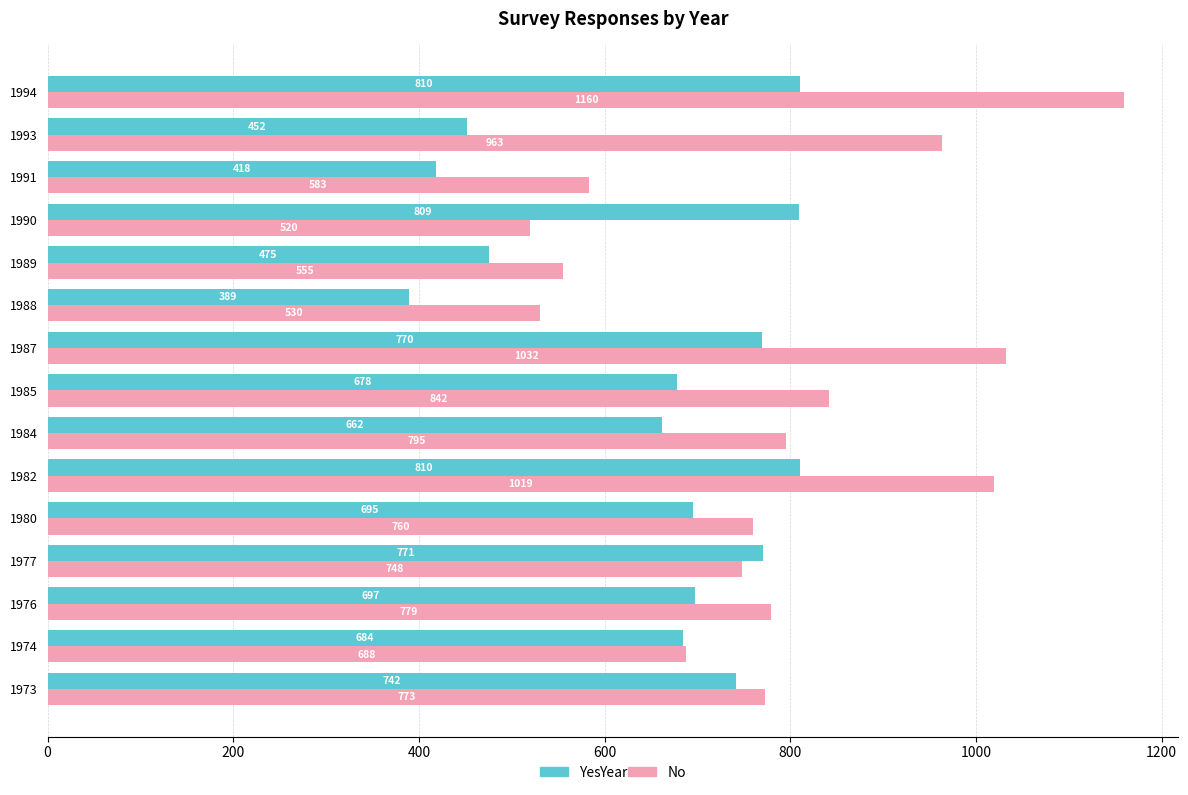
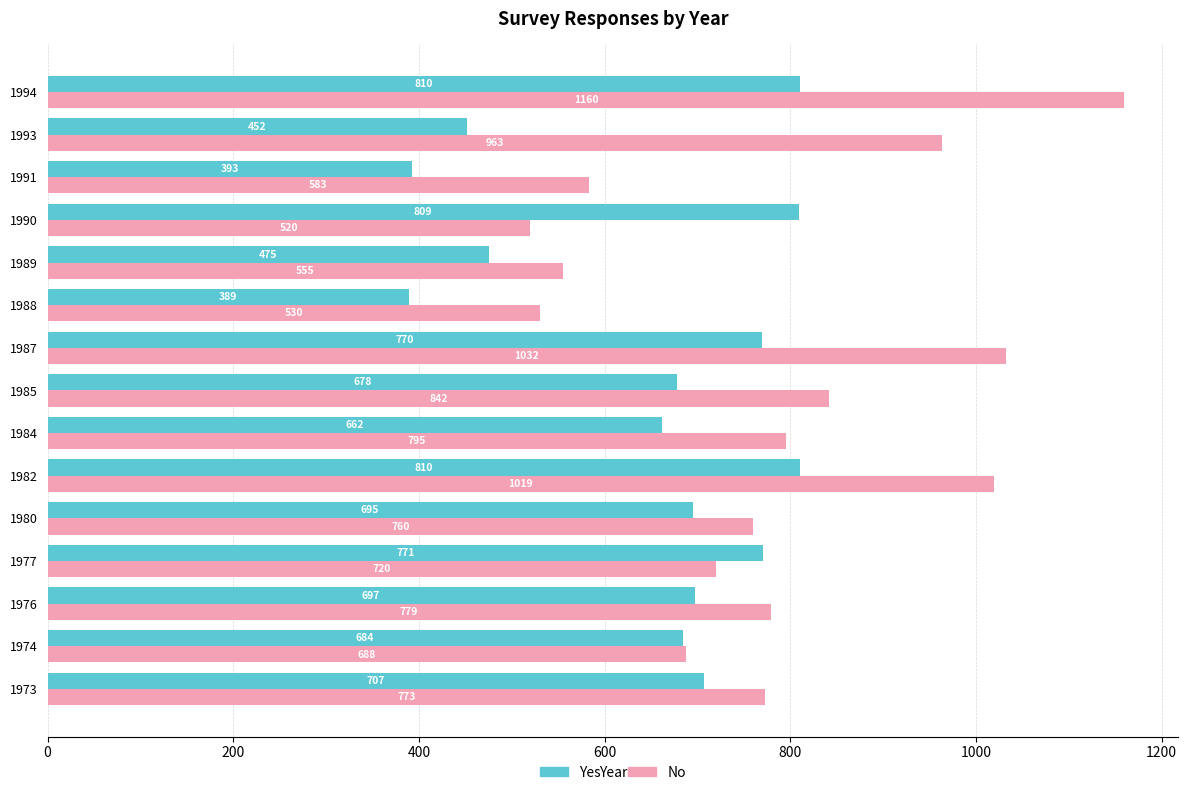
  {
    "Yes": {
      "1994": 810,
      "1993": 452,
-     "1991": 418,
+     "1991": 393,
      "1990": 809,
      "1989": 475,
      "1988": 389,
      "1987": 770,
      "1985": 678,
      "1984": 662,
      "1982": 810,
      "1980": 695,
      "1977": 771,
      "1976": 697,
      "1974": 684,
-     "1973": 742
+     "1973": 707
    },
    "No": {
      "1994": 1160,
      "1993": 963,
      "1991": 583,
      "1990": 520,
      "1989": 555,
      "1988": 530,
      "1987": 1032,
      "1985": 842,
      "1984": 795,
      "1982": 1019,
      "1980": 760,
-     "1977": 748,
+     "1977": 720,
      "1976": 779,
      "1974": 688,
      "1973": 773
    }
  }
